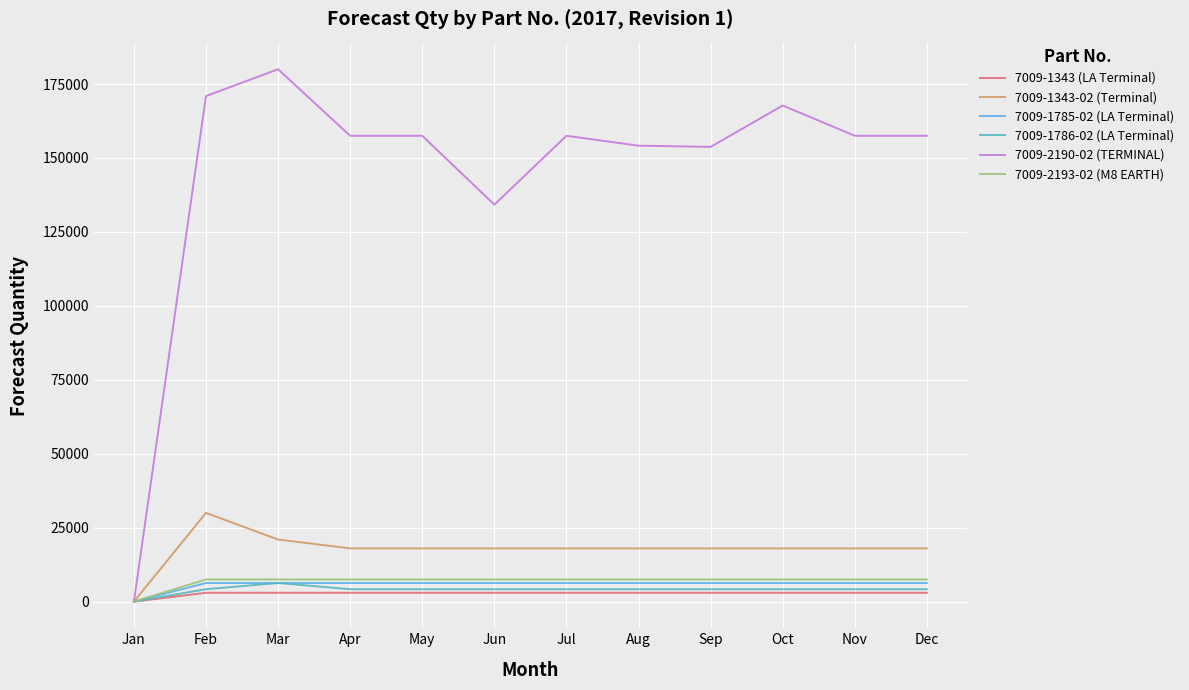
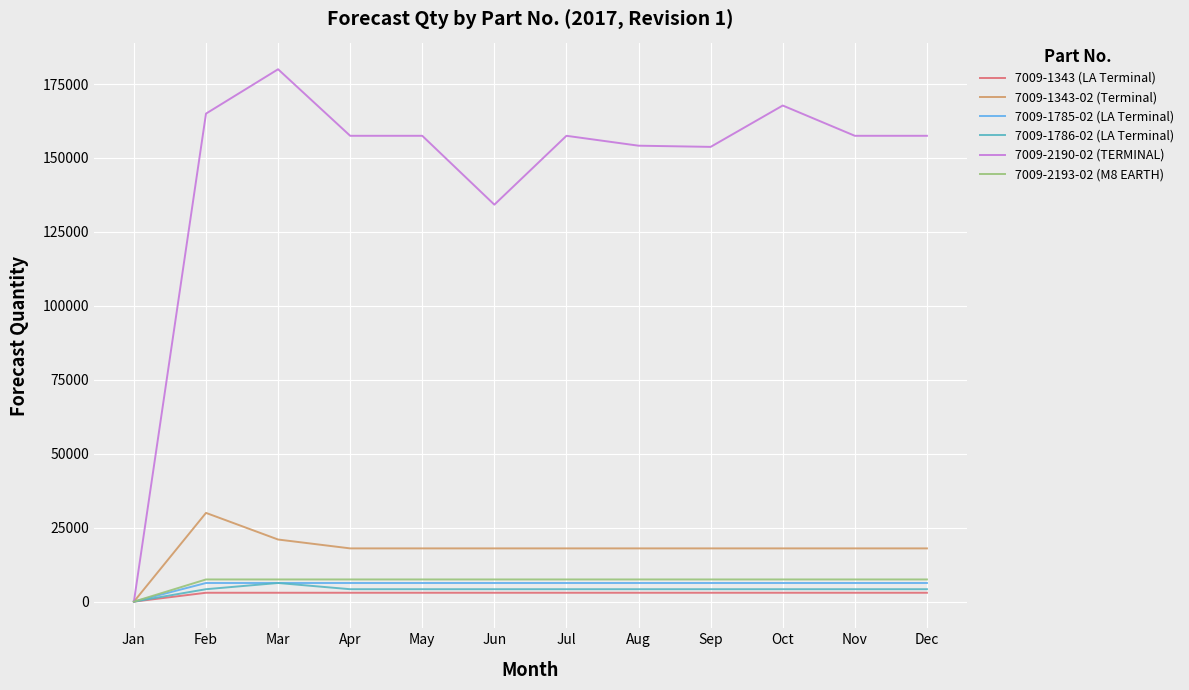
  {
    "7009-2190-02 (TERMINAL)": {
-     "Feb": 171000,
+     "Feb": 165000,
      "Mar": 180000,
      "Apr": 158000,
      "May": 158000,
      "Jun": 134000,
      "Jul": 158000,
      "Aug": 154000,
      "Sep": 154000,
      "Oct": 168000,
      "Nov": 158000,
      "Dec": 158000
    },
    "7009-2193-02 (M8 EARTH)": {
      "Feb": 8000,
      "Mar": 8000,
      "Apr": 8000,
      "May": 8000,
      "Jun": 8000,
      "Jul": 8000,
      "Aug": 8000,
      "Sep": 8000,
      "Oct": 8000,
      "Nov": 8000,
      "Dec": 8000
    }
  }
